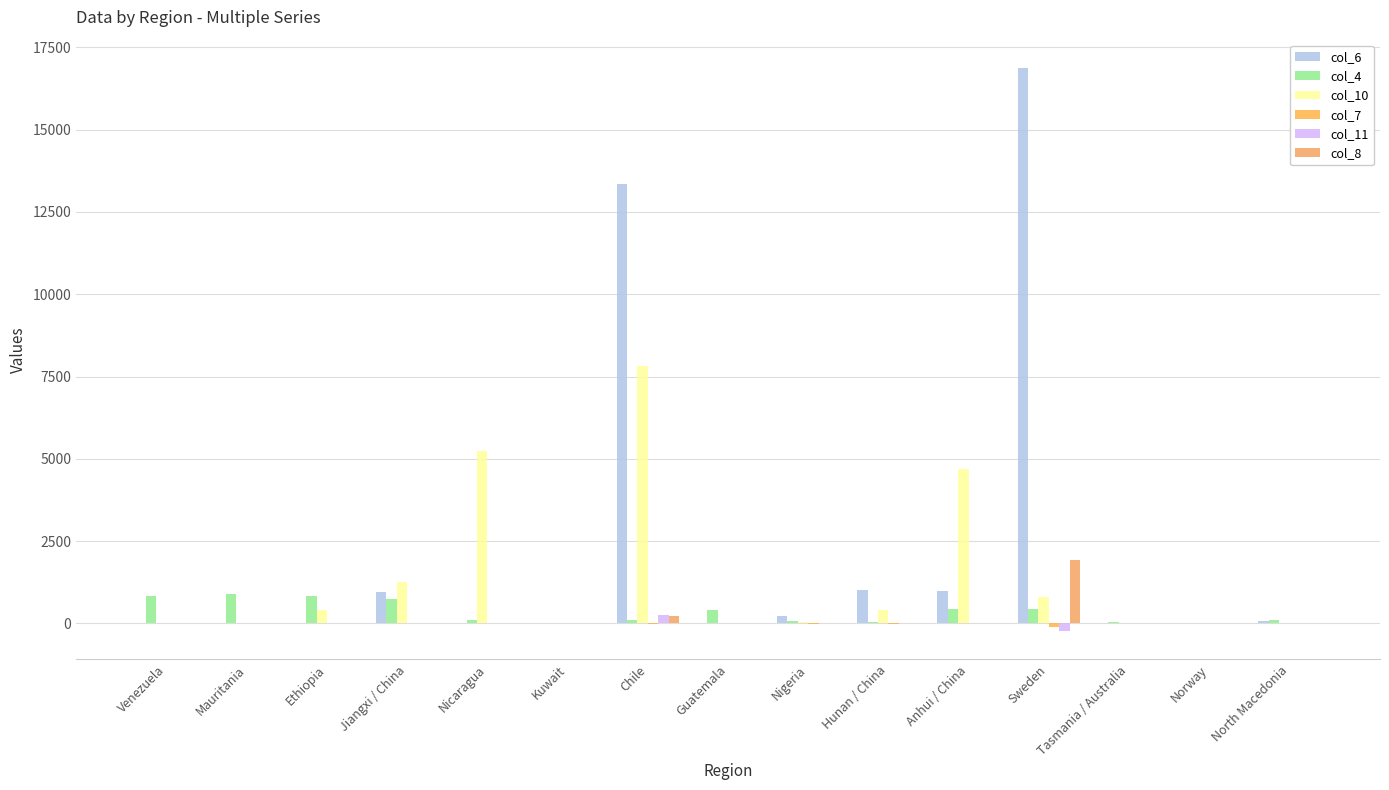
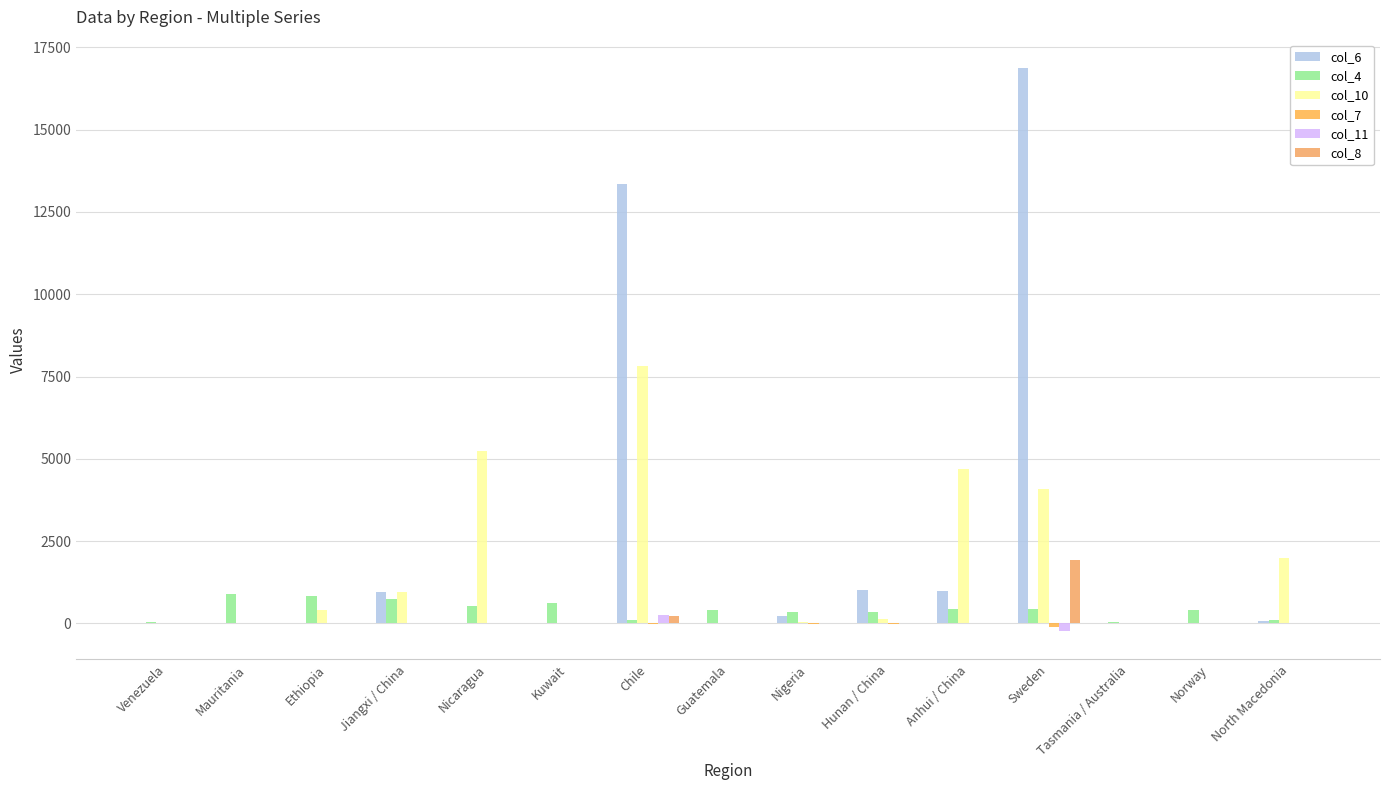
  {
    "col_4": {
-     "Venezuela": 800,
+     "Venezuela": 0,
      "Mauritania": 900,
      "Ethiopia": 800,
      "Jiangxi / China": 700,
-     "Nicaragua": 100,
-     "Kuwait": 0,
+     "Nicaragua": 500,
+     "Kuwait": 600,
      "Chile": 100,
      "Guatemala": 400,
-     "Nigeria": 100,
-     "Hunan / China": 0,
+     "Nigeria": 400,
+     "Hunan / China": 300,
      "Anhui / China": 400,
      "Sweden": 400,
-     "Norway": 0,
+     "Norway": 400,
      "North Macedonia": 100
    },
    "col_10": {
      "Venezuela": 0,
      "Mauritania": 0,
      "Ethiopia": 400,
-     "Jiangxi / China": 1300,
+     "Jiangxi / China": 900,
      "Nicaragua": 5200,
      "Kuwait": 0,
      "Chile": 7800,
      "Guatemala": 0,
-     "Hunan / China": 400,
+     "Hunan / China": 100,
      "Anhui / China": 4700,
-     "Sweden": 800,
+     "Sweden": 4100,
      "Tasmania / Australia": 0,
      "Norway": 0,
-     "North Macedonia": 0
+     "North Macedonia": 2000
    }
  }
